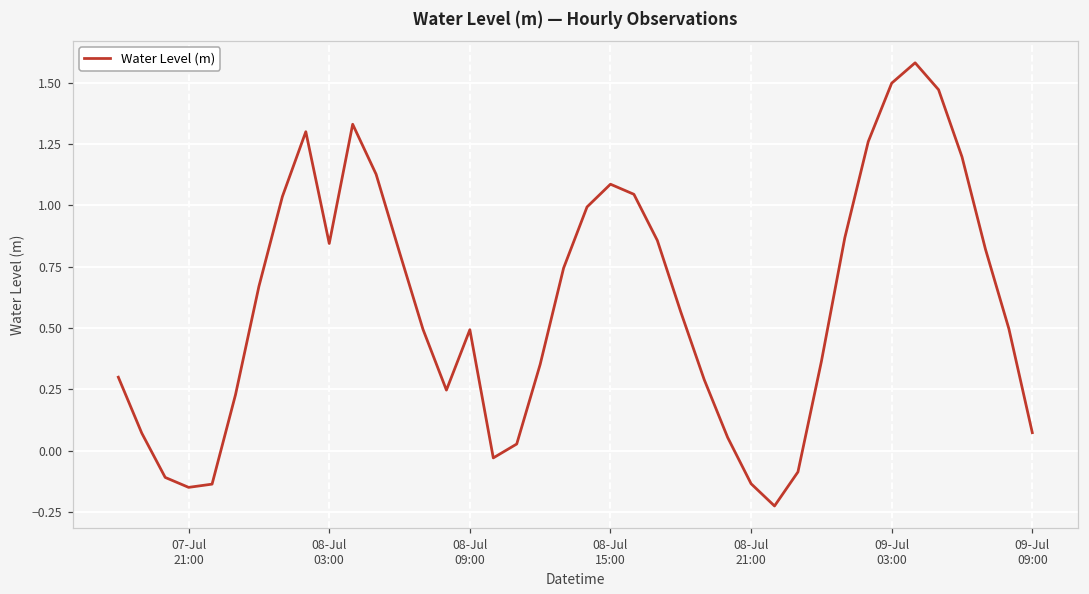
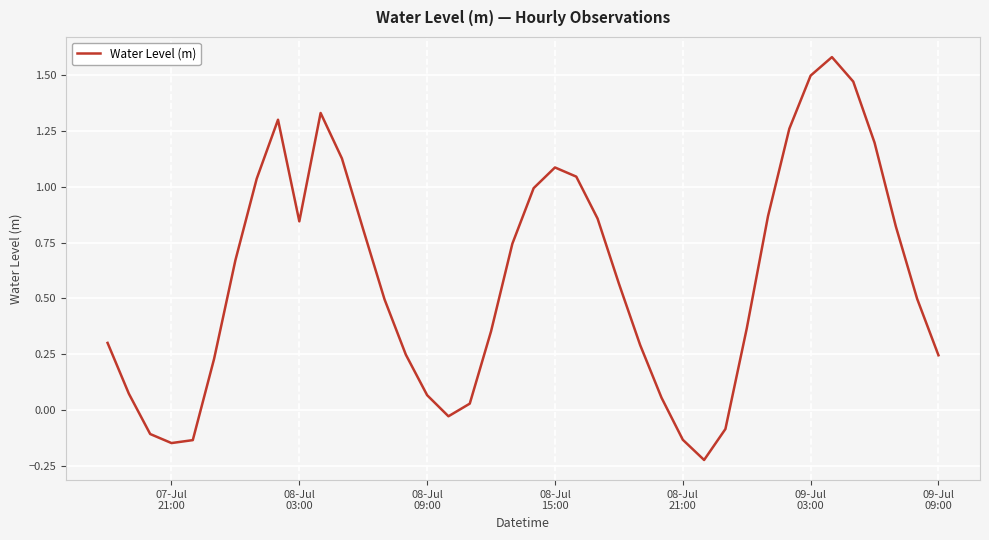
  {
    "07-Jul 21:00": -0.15,
    "08-Jul 03:00": 0.85,
-   "08-Jul 09:00": 0.49,
+   "08-Jul 09:00": 0.07,
    "08-Jul 15:00": 1.09,
    "08-Jul 21:00": -0.13,
    "09-Jul 03:00": 1.50,
-   "09-Jul 09:00": 0.07
+   "09-Jul 09:00": 0.24
  }
